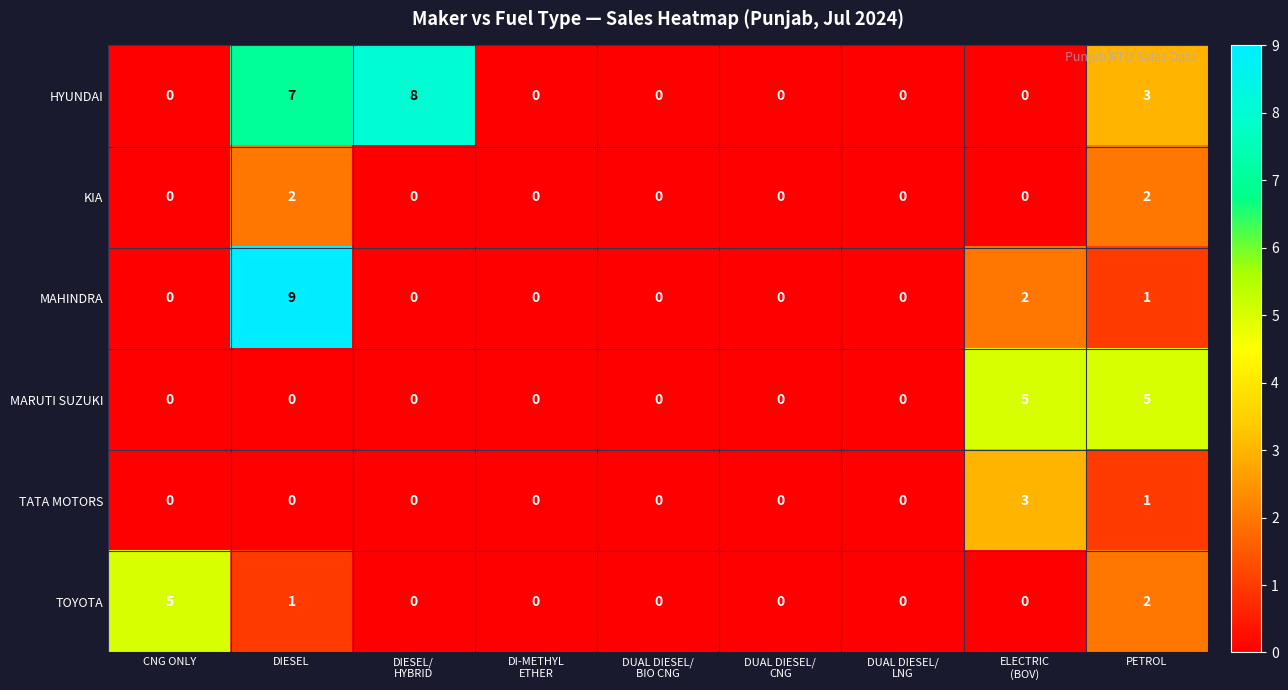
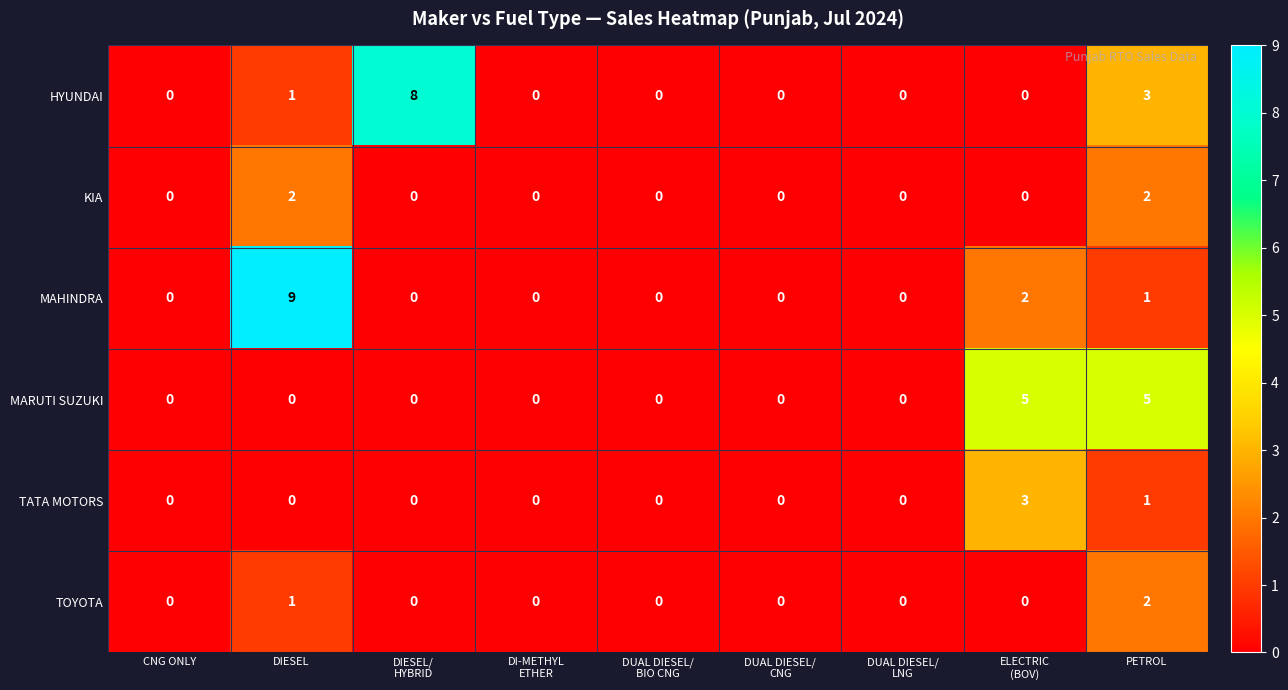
  {
    "HYUNDAI": {
      "CNG ONLY": 0,
-     "DIESEL": 7,
+     "DIESEL": 1,
      "DIESEL/ HYBRID": 8,
      "DI-METHYL ETHER": 0,
      "DUAL DIESEL/ BIO CNG": 0,
      "DUAL DIESEL/ CNG": 0,
      "DUAL DIESEL/ LNG": 0,
      "ELECTRIC (BOV)": 0
    },
    "KIA": {
      "CNG ONLY": 0,
      "DIESEL": 2,
      "DIESEL/ HYBRID": 0,
      "DI-METHYL ETHER": 0,
      "DUAL DIESEL/ BIO CNG": 0,
      "DUAL DIESEL/ CNG": 0,
      "DUAL DIESEL/ LNG": 0,
      "ELECTRIC (BOV)": 0,
      "PETROL": 2
    },
    "MAHINDRA": {
      "CNG ONLY": 0,
      "DIESEL": 9,
      "DIESEL/ HYBRID": 0,
      "DI-METHYL ETHER": 0,
      "DUAL DIESEL/ BIO CNG": 0,
      "DUAL DIESEL/ CNG": 0,
      "DUAL DIESEL/ LNG": 0,
      "ELECTRIC (BOV)": 2,
      "PETROL": 1
    },
    "MARUTI SUZUKI": {
      "CNG ONLY": 0,
      "DIESEL": 0,
      "DIESEL/ HYBRID": 0,
      "DI-METHYL ETHER": 0,
      "DUAL DIESEL/ BIO CNG": 0,
      "DUAL DIESEL/ CNG": 0,
      "DUAL DIESEL/ LNG": 0,
      "ELECTRIC (BOV)": 5,
      "PETROL": 5
    },
    "TATA MOTORS": {
      "CNG ONLY": 0,
      "DIESEL": 0,
      "DIESEL/ HYBRID": 0,
      "DI-METHYL ETHER": 0,
      "DUAL DIESEL/ BIO CNG": 0,
      "DUAL DIESEL/ CNG": 0,
      "DUAL DIESEL/ LNG": 0,
      "ELECTRIC (BOV)": 3,
      "PETROL": 1
    },
    "TOYOTA": {
-     "CNG ONLY": 5,
+     "CNG ONLY": 0,
      "DIESEL": 1,
      "DIESEL/ HYBRID": 0,
      "DI-METHYL ETHER": 0,
      "DUAL DIESEL/ BIO CNG": 0,
      "DUAL DIESEL/ CNG": 0,
      "DUAL DIESEL/ LNG": 0,
      "ELECTRIC (BOV)": 0,
      "PETROL": 2
    }
  }
